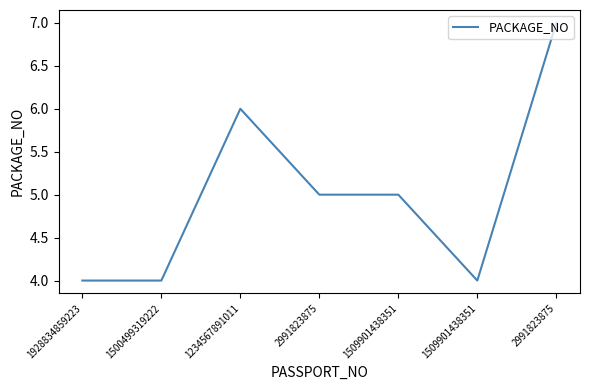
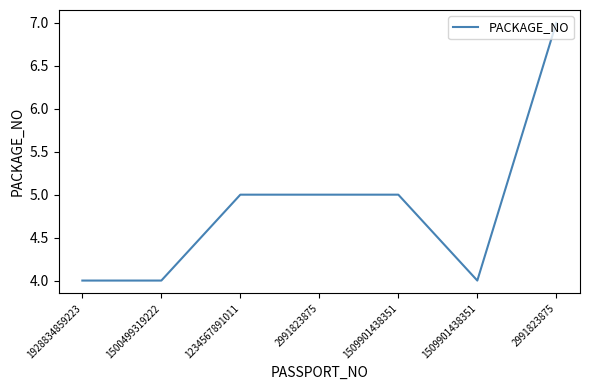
  {
    "1928834859223": 4,
    "1500499319222": 4,
-   "1234567891011": 6
+   "1234567891011": 5
  }
